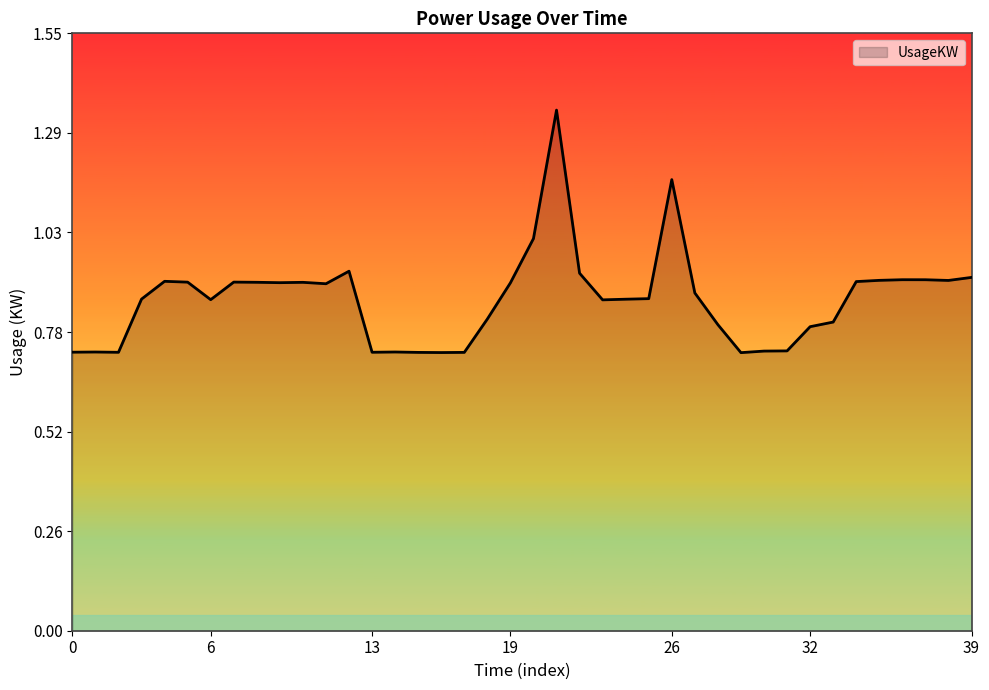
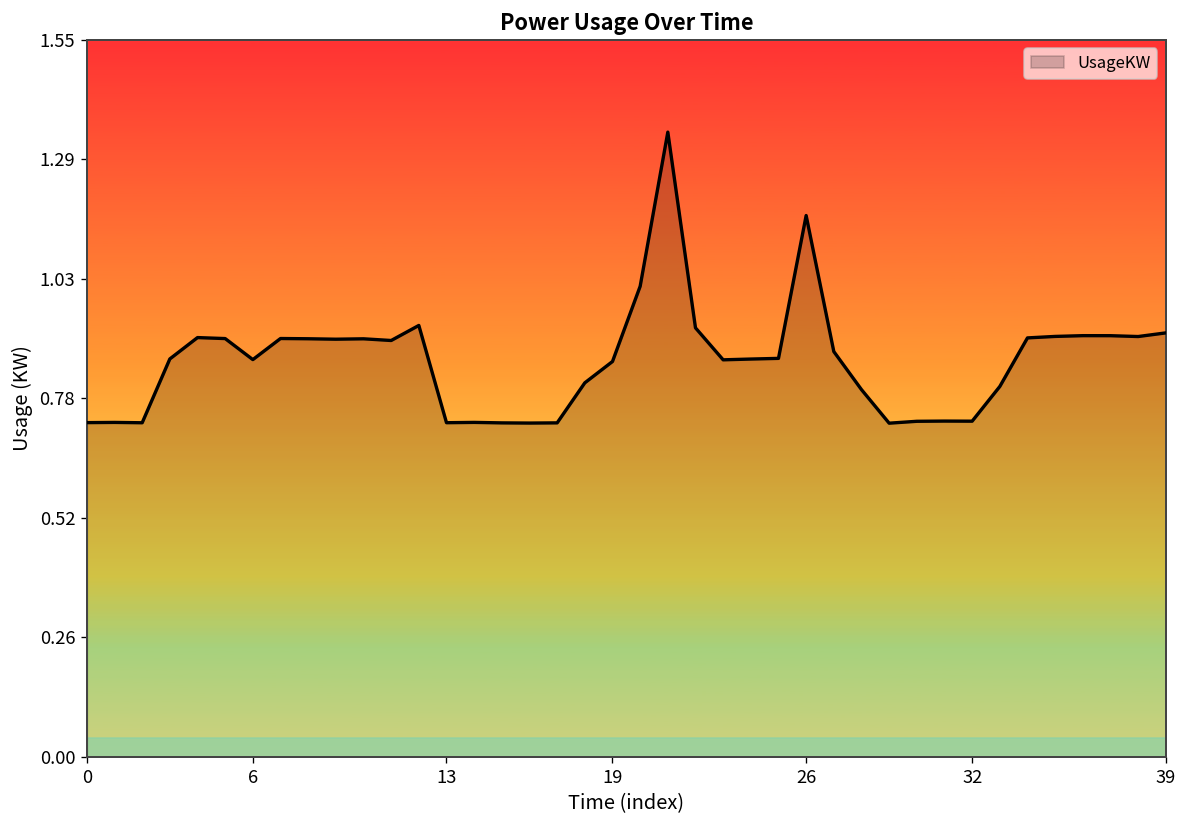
  {
    "0": 0.72,
    "6": 0.86,
    "13": 0.72,
-   "19": 0.90,
+   "19": 0.85,
    "26": 1.17,
-   "32": 0.79,
+   "32": 0.73,
    "39": 0.92
  }
